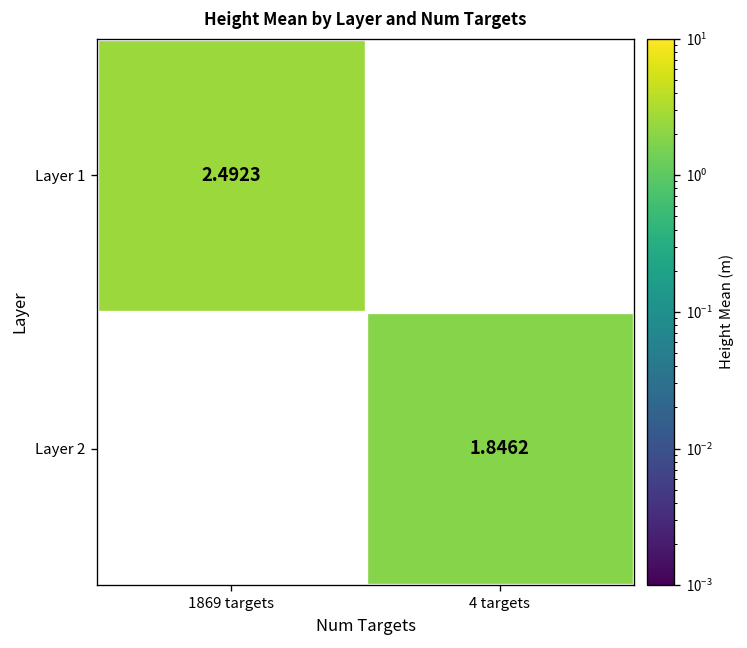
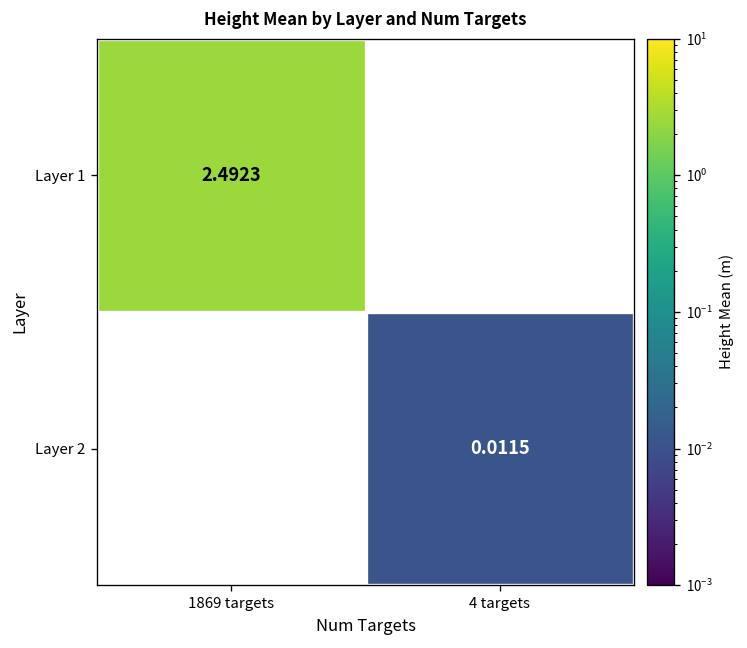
  {
    "Layer 1": {
      "1869 targets": 2.4923
    },
    "Layer 2": {
-     "4 targets": 1.8462
+     "4 targets": 0.0115
    }
  }
